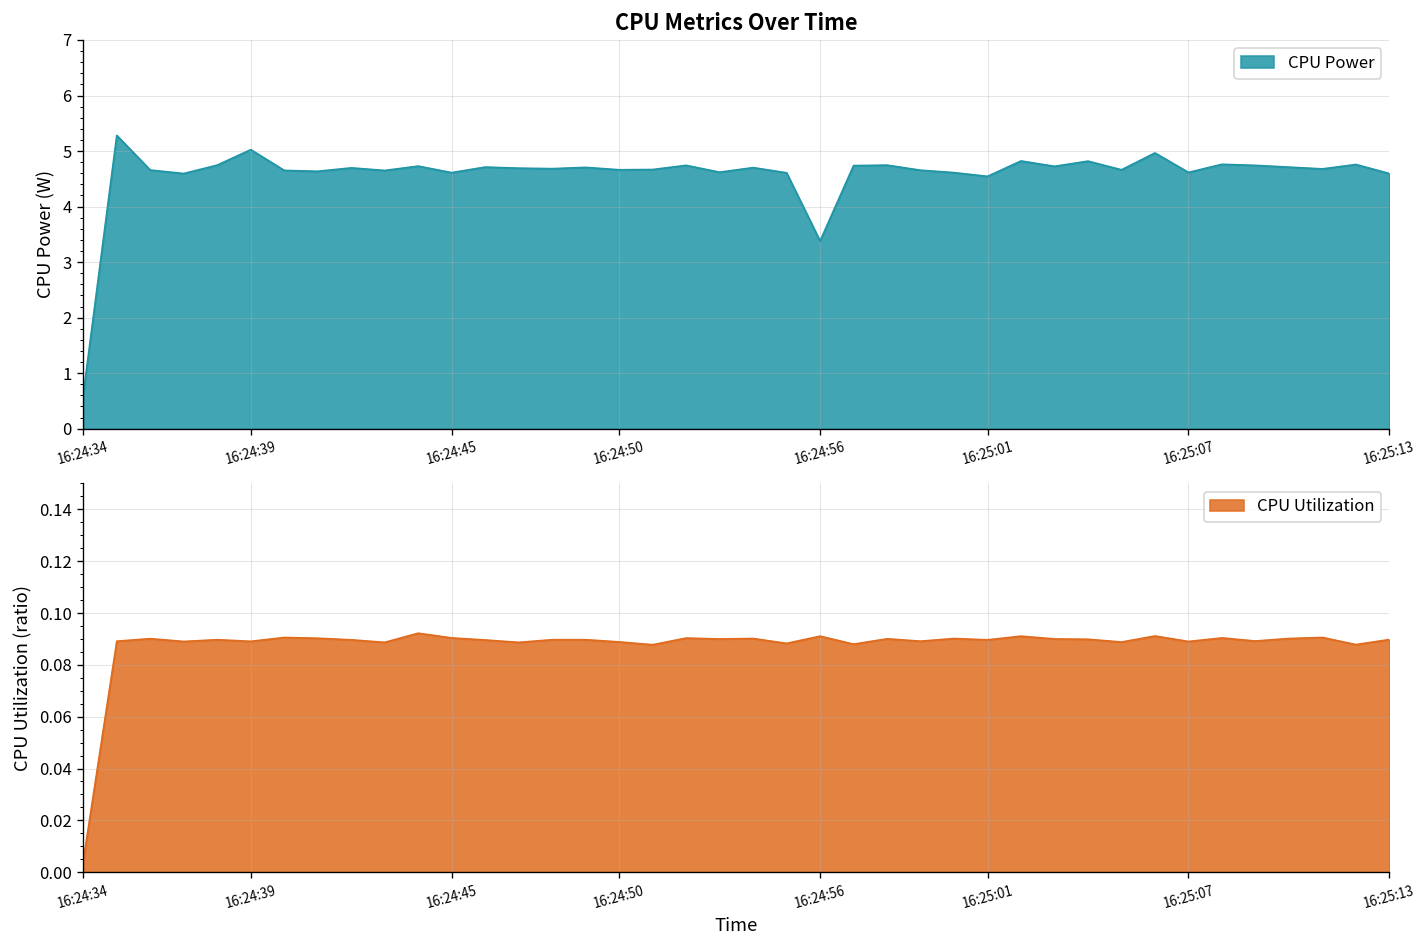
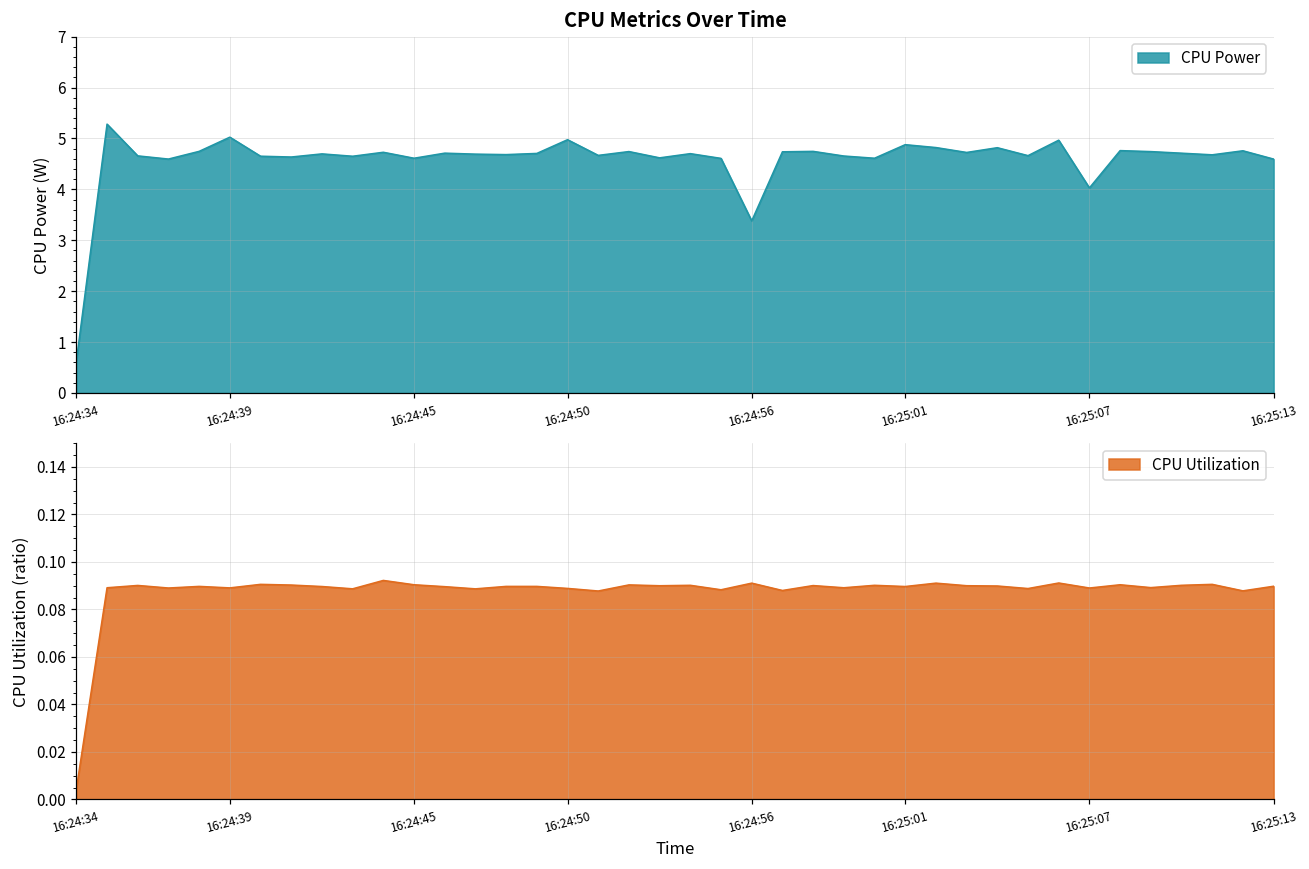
  {
    "CPU Metrics Over Time": {
      "16:24:34": 0.6,
      "16:24:39": 5.0,
      "16:24:45": 4.6,
-     "16:24:50": 4.7,
+     "16:24:50": 5.0,
      "16:24:56": 3.4,
-     "16:25:01": 4.5,
-     "16:25:07": 4.6,
+     "16:25:01": 4.9,
+     "16:25:07": 4.0,
      "16:25:13": 4.6
    }
  }
